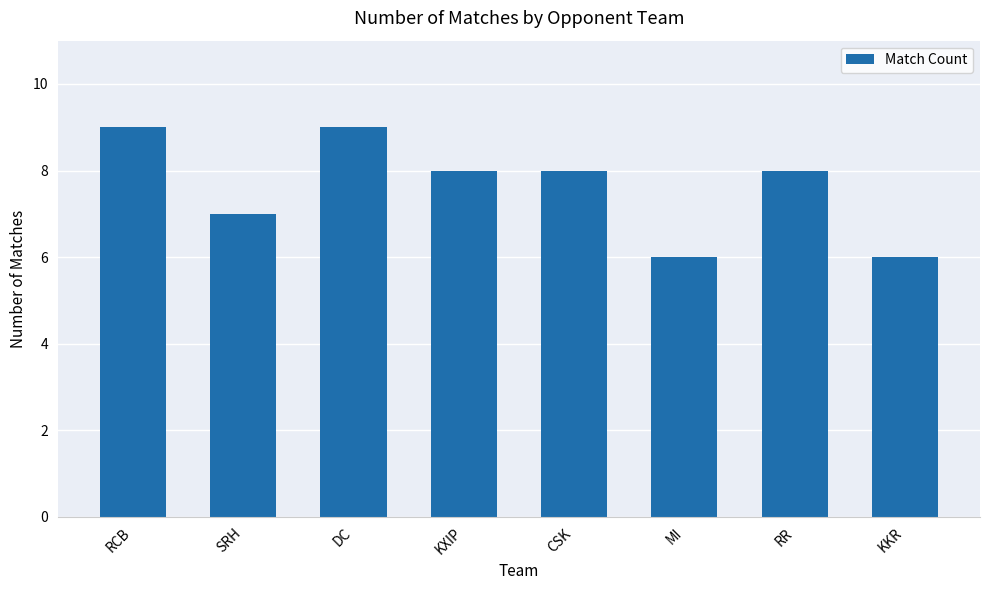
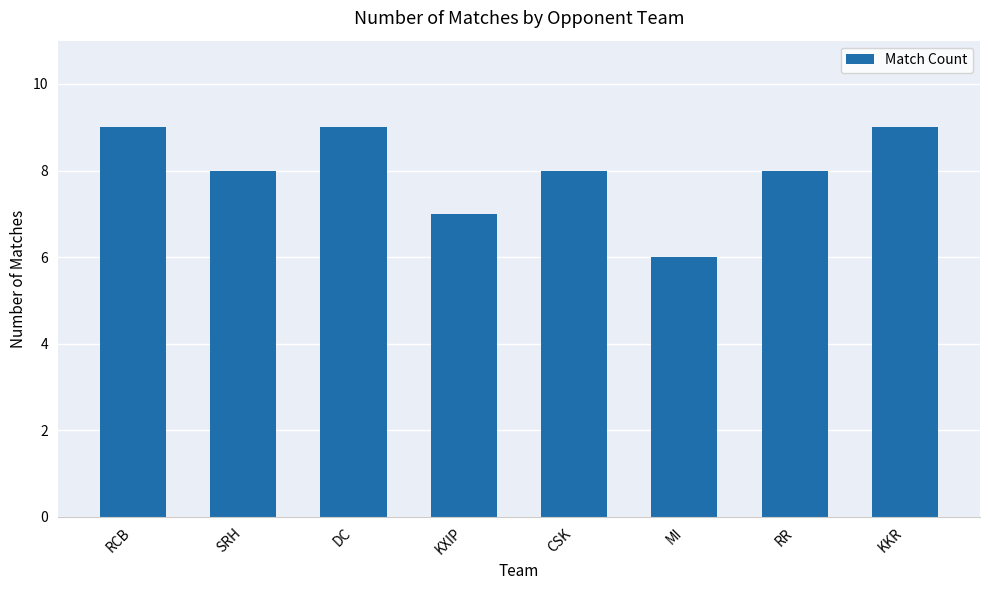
  {
    "RCB": 9,
-   "SRH": 7,
+   "SRH": 8,
    "DC": 9,
-   "KXIP": 8,
+   "KXIP": 7,
    "CSK": 8,
    "MI": 6,
    "RR": 8,
-   "KKR": 6
+   "KKR": 9
  }
